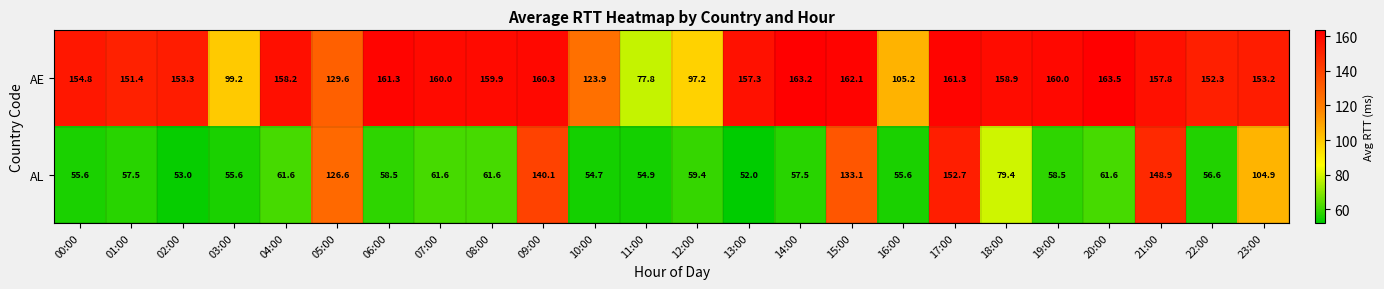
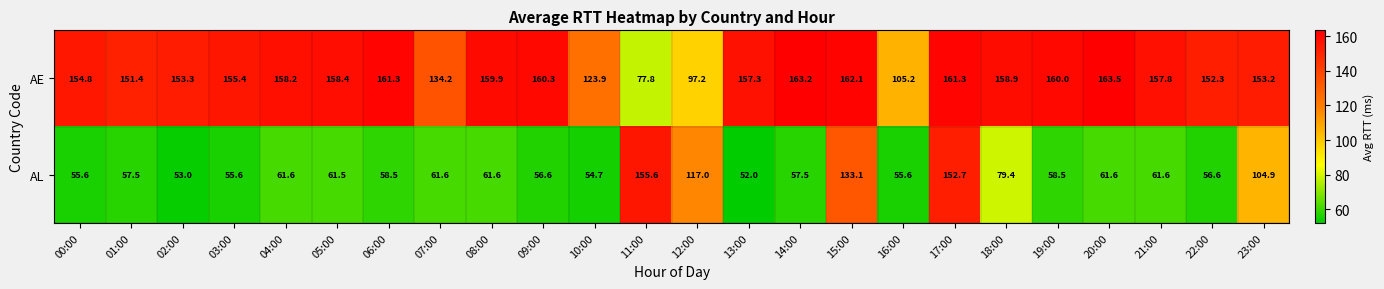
  {
    "AE": {
      "00:00": 154.8,
      "01:00": 151.4,
      "02:00": 153.3,
-     "03:00": 99.2,
+     "03:00": 155.4,
      "04:00": 158.2,
-     "05:00": 129.6,
+     "05:00": 158.4,
      "06:00": 161.3,
-     "07:00": 160.0,
+     "07:00": 134.2,
      "08:00": 159.9,
      "09:00": 160.3,
      "10:00": 123.9,
      "11:00": 77.8,
      "12:00": 97.2,
      "13:00": 157.3,
      "14:00": 163.2,
      "15:00": 162.1,
      "16:00": 105.2,
      "17:00": 161.3,
      "18:00": 158.9,
      "19:00": 160.0,
      "20:00": 163.5,
      "21:00": 157.8,
      "22:00": 152.3,
      "23:00": 153.2
    },
    "AL": {
      "00:00": 55.6,
      "01:00": 57.5,
      "02:00": 53.0,
      "03:00": 55.6,
      "04:00": 61.6,
-     "05:00": 126.6,
+     "05:00": 61.5,
      "06:00": 58.5,
      "07:00": 61.6,
      "08:00": 61.6,
-     "09:00": 140.1,
+     "09:00": 56.6,
      "10:00": 54.7,
-     "11:00": 54.9,
-     "12:00": 59.4,
+     "11:00": 155.6,
+     "12:00": 117.0,
      "13:00": 52.0,
      "14:00": 57.5,
      "15:00": 133.1,
      "16:00": 55.6,
      "17:00": 152.7,
      "18:00": 79.4,
      "19:00": 58.5,
      "20:00": 61.6,
-     "21:00": 148.9,
+     "21:00": 61.6,
      "22:00": 56.6,
      "23:00": 104.9
    }
  }
